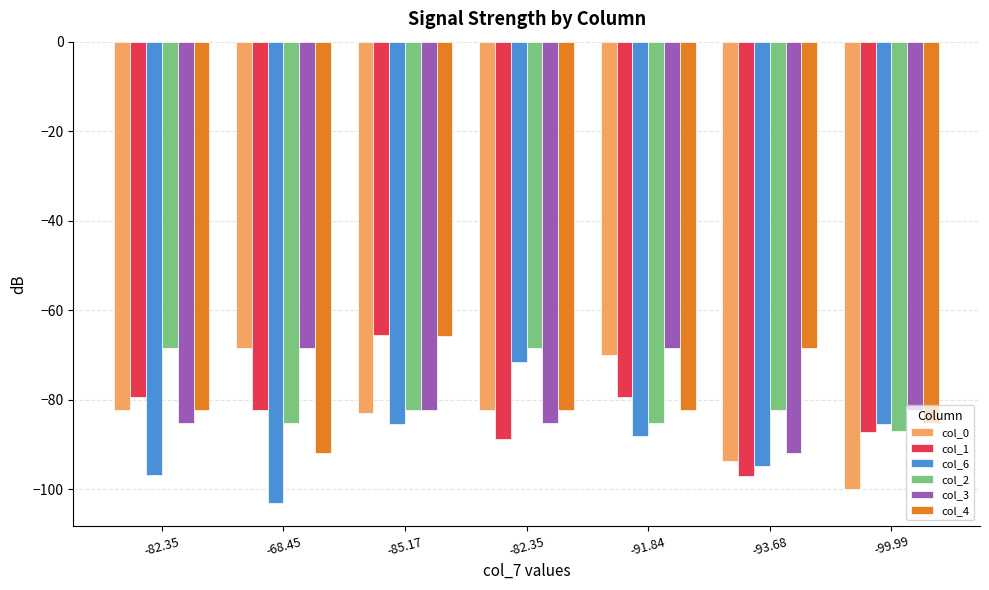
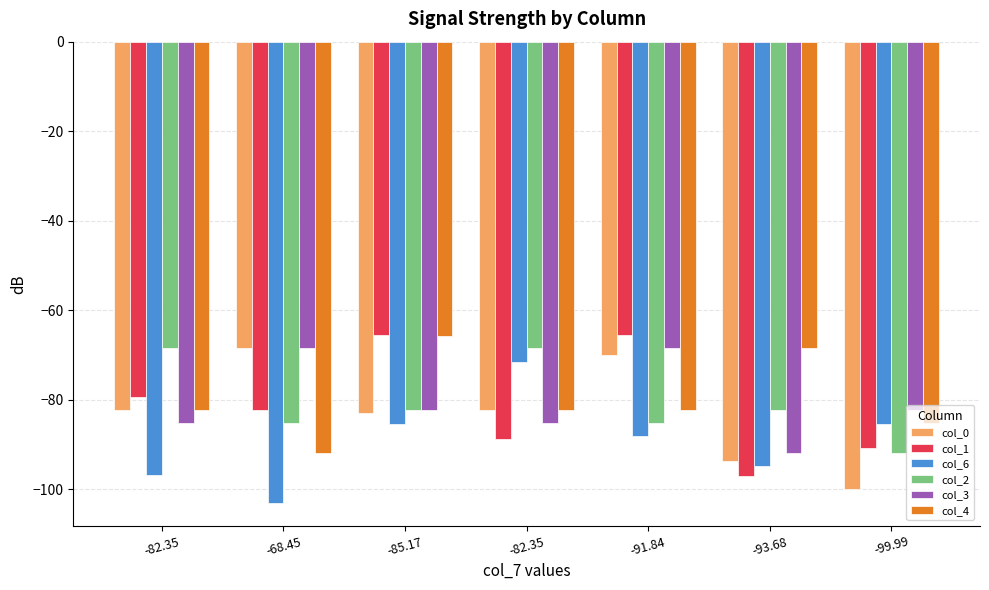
  {
    "col_0": {
      "-68.45": -68,
      "-85.17": -83,
      "-91.84": -70,
      "-93.68": -94,
      "-99.99": -100
    },
    "col_1": {
      "-68.45": -82,
      "-85.17": -65,
-     "-91.84": -79,
+     "-91.84": -66,
      "-93.68": -97,
-     "-99.99": -87
+     "-99.99": -91
    },
    "col_6": {
      "-68.45": -103,
      "-85.17": -85,
      "-91.84": -88,
      "-93.68": -95,
      "-99.99": -85
    },
    "col_2": {
      "-68.45": -85,
      "-85.17": -82,
      "-91.84": -85,
      "-93.68": -82,
-     "-99.99": -87
+     "-99.99": -92
    },
    "col_3": {
      "-68.45": -68,
      "-85.17": -82,
      "-91.84": -68,
      "-93.68": -92
    },
    "col_4": {
      "-68.45": -92,
      "-85.17": -66,
      "-91.84": -82,
      "-93.68": -68
    }
  }
